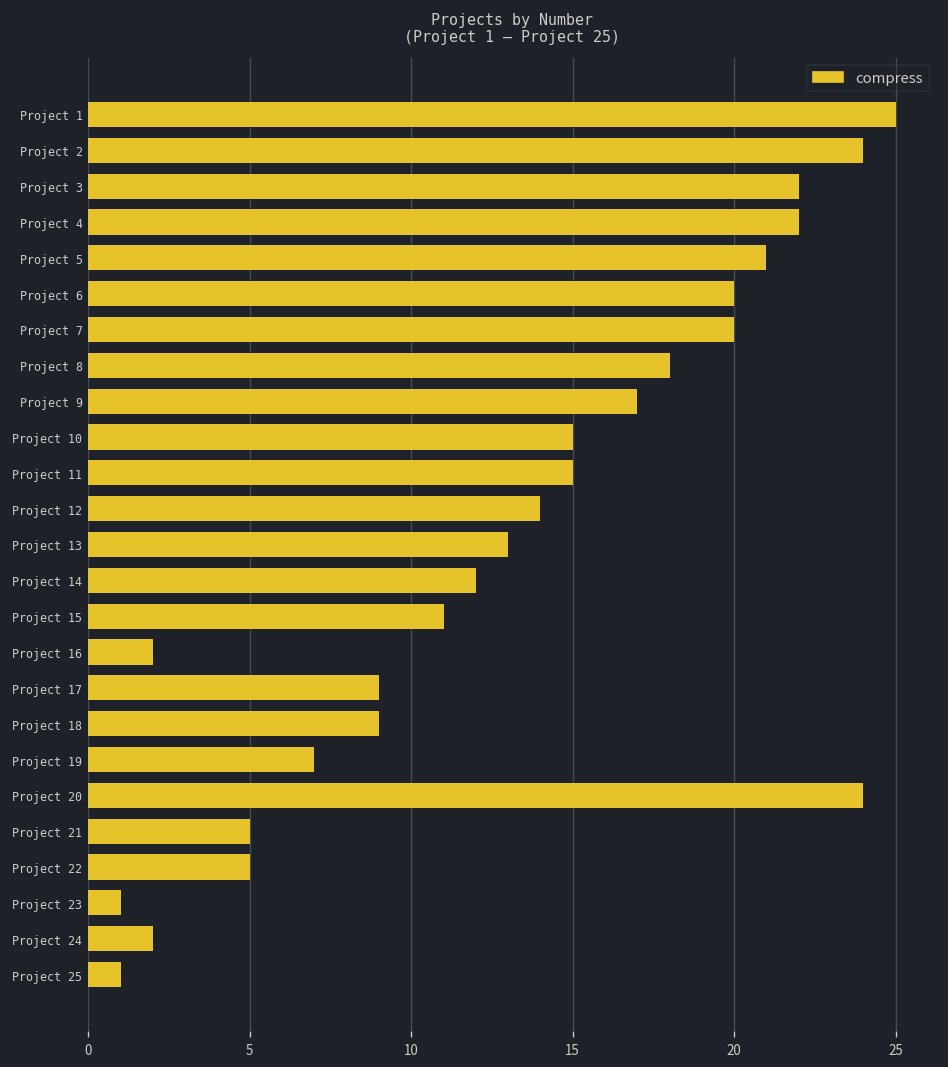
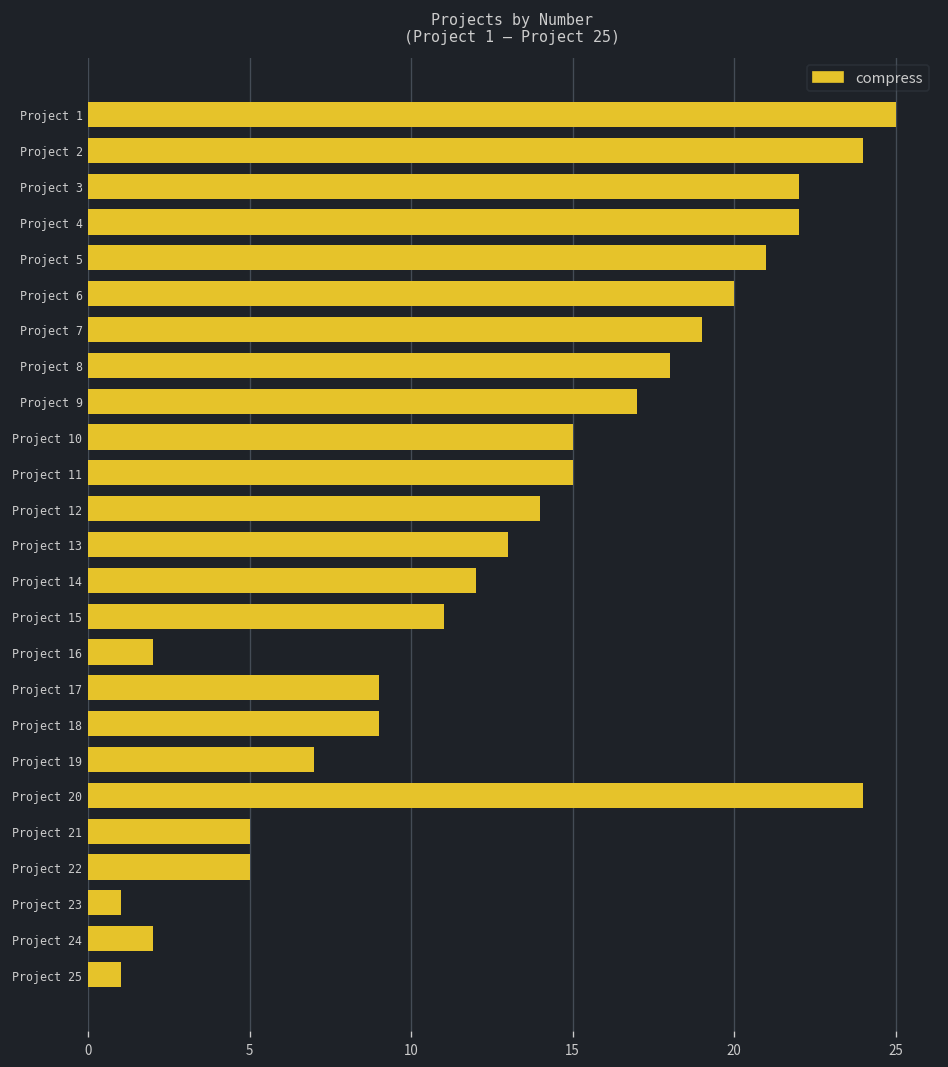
  {
    "Project 1": 25,
    "Project 2": 24,
    "Project 3": 22,
    "Project 4": 22,
    "Project 5": 21,
    "Project 6": 20,
-   "Project 7": 20,
+   "Project 7": 19,
    "Project 8": 18,
    "Project 9": 17,
    "Project 10": 15,
    "Project 11": 15,
    "Project 12": 14,
    "Project 13": 13,
    "Project 14": 12,
    "Project 15": 11,
    "Project 16": 2,
    "Project 17": 9,
    "Project 18": 9,
    "Project 19": 7,
    "Project 20": 24,
    "Project 21": 5,
    "Project 22": 5,
    "Project 23": 1,
    "Project 24": 2,
    "Project 25": 1
  }
